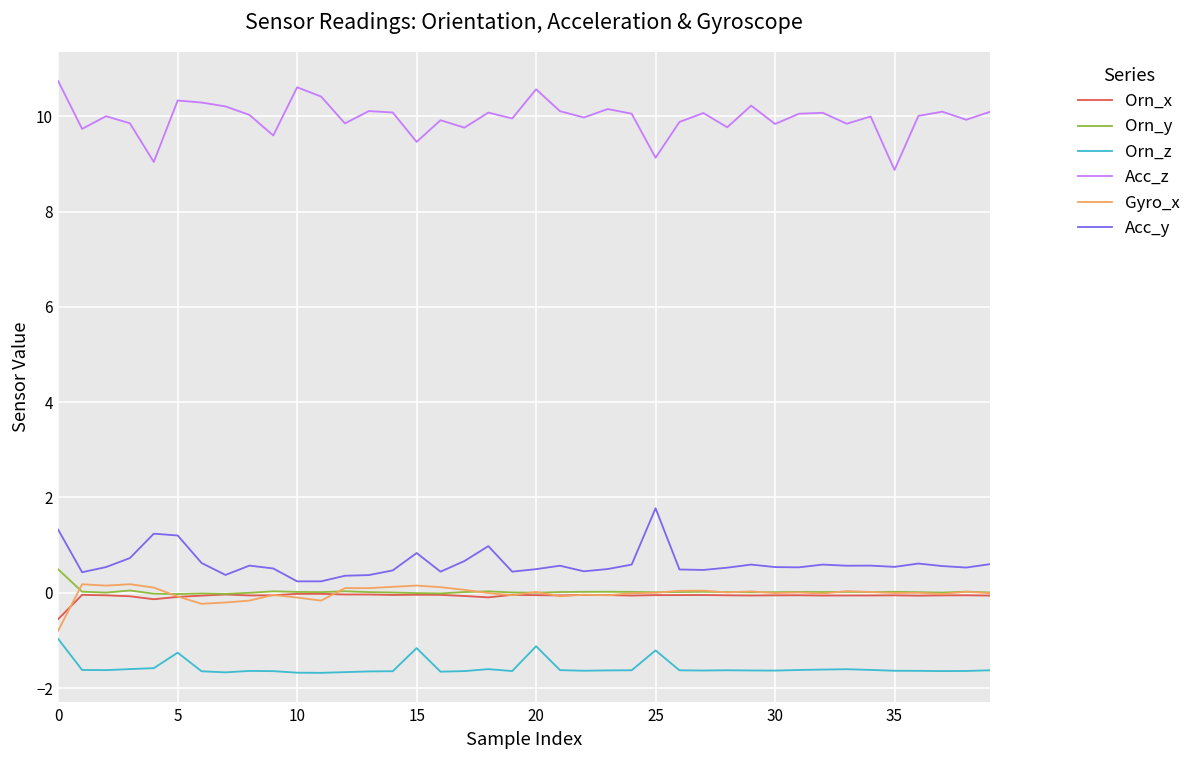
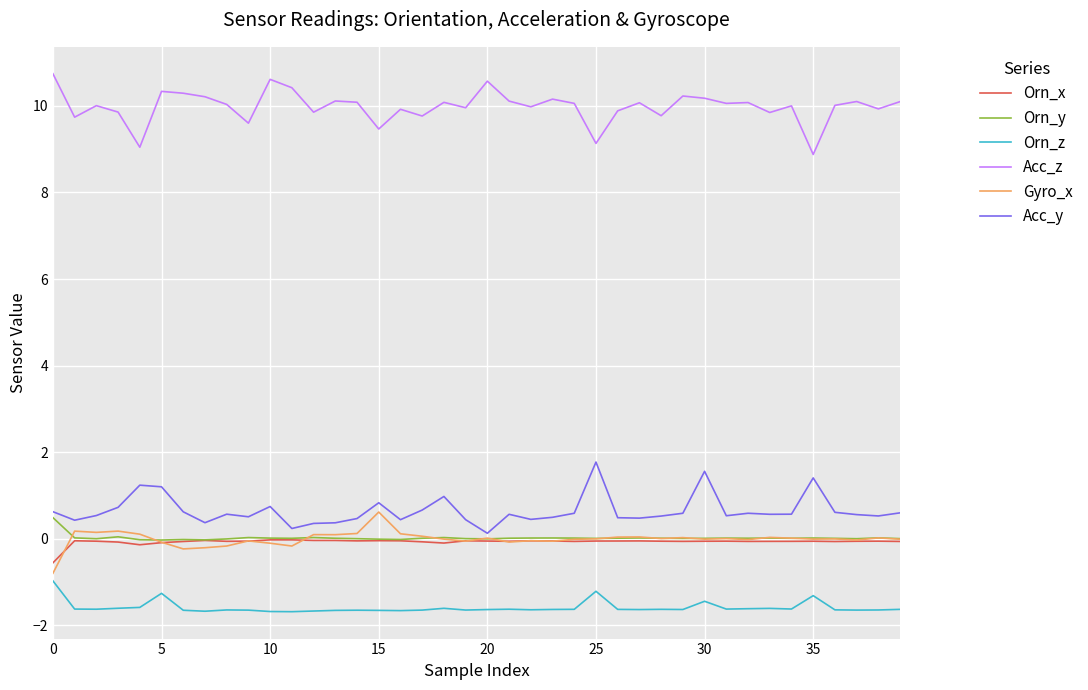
  {
    "Orn_x": {
      "0": -0.6
    },
    "Orn_y": {
      "0": 0.5
    },
    "Orn_z": {
      "0": -1.0,
      "5": -1.3,
      "10": -1.7,
-     "15": -1.2,
-     "20": -1.1,
+     "15": -1.7,
+     "20": -1.6,
      "25": -1.2,
-     "30": -1.6,
-     "35": -1.6
+     "30": -1.4,
+     "35": -1.3
    },
    "Acc_z": {
      "0": 10.7,
      "5": 10.3,
      "10": 10.6,
      "15": 9.5,
      "20": 10.6,
      "25": 9.1,
-     "30": 9.8,
+     "30": 10.2,
      "35": 8.9
    },
    "Gyro_x": {
      "0": -0.8,
      "10": -0.1,
-     "15": 0.2
+     "15": 0.6
    },
    "Acc_y": {
-     "0": 1.3,
+     "0": 0.6,
      "5": 1.2,
-     "10": 0.2,
+     "10": 0.7,
      "15": 0.8,
-     "20": 0.5,
+     "20": 0.1,
      "25": 1.8,
-     "30": 0.5,
-     "35": 0.5
+     "30": 1.6,
+     "35": 1.4
    }
  }
